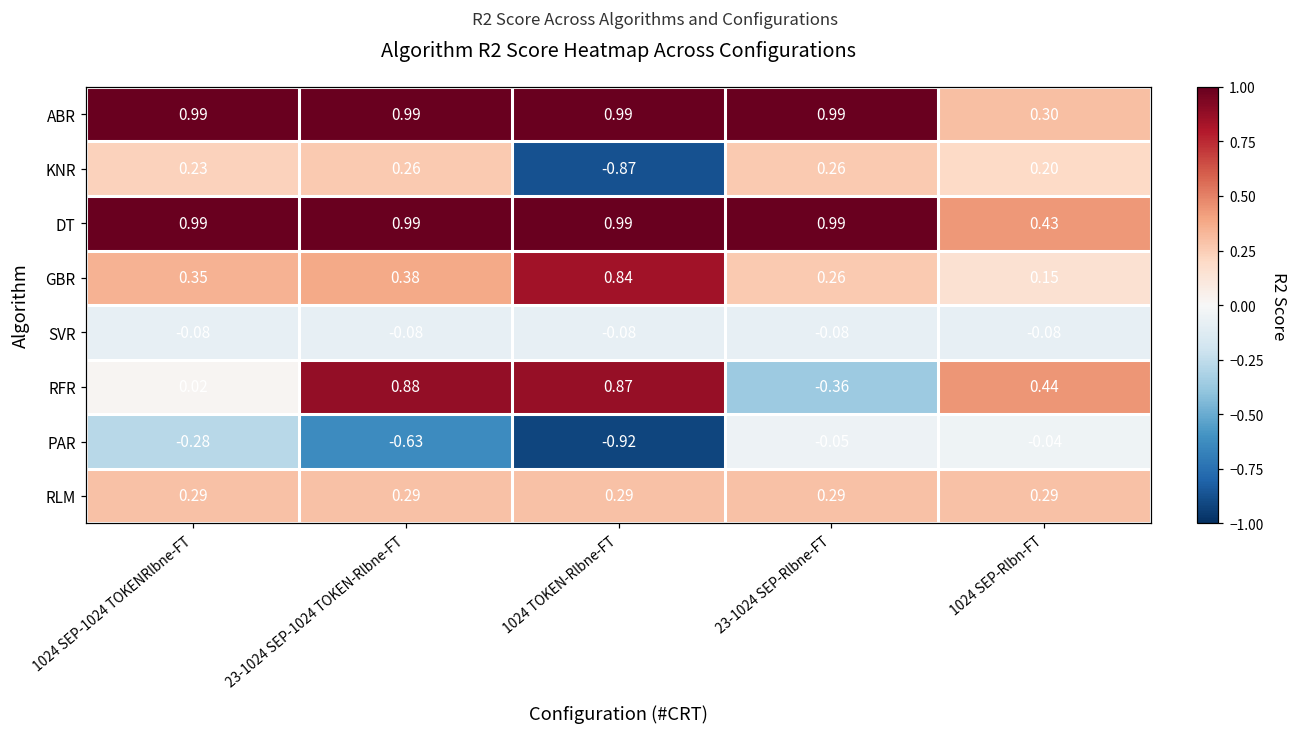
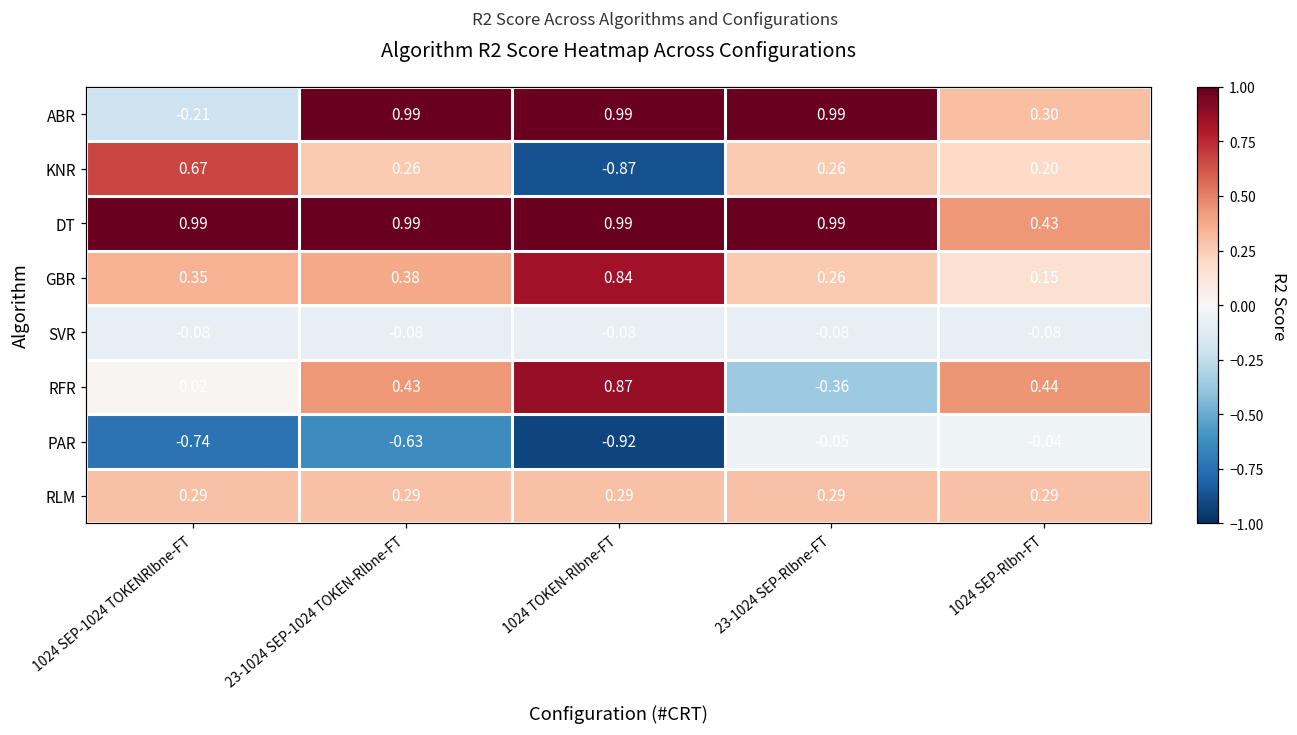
  {
    "ABR": {
-     "1024 SEP-1024 TOKENRlbne-FT": 0.99,
+     "1024 SEP-1024 TOKENRlbne-FT": -0.21,
      "23-1024 SEP-1024 TOKEN-Rlbne-FT": 0.99,
      "1024 TOKEN-Rlbne-FT": 0.99,
      "23-1024 SEP-Rlbne-FT": 0.99,
      "1024 SEP-Rlbn-FT": 0.30
    },
    "KNR": {
-     "1024 SEP-1024 TOKENRlbne-FT": 0.23,
+     "1024 SEP-1024 TOKENRlbne-FT": 0.67,
      "23-1024 SEP-1024 TOKEN-Rlbne-FT": 0.26,
      "1024 TOKEN-Rlbne-FT": -0.87,
      "23-1024 SEP-Rlbne-FT": 0.26,
      "1024 SEP-Rlbn-FT": 0.20
    },
    "DT": {
      "1024 SEP-1024 TOKENRlbne-FT": 0.99,
      "23-1024 SEP-1024 TOKEN-Rlbne-FT": 0.99,
      "1024 TOKEN-Rlbne-FT": 0.99,
      "23-1024 SEP-Rlbne-FT": 0.99,
      "1024 SEP-Rlbn-FT": 0.43
    },
    "GBR": {
      "1024 SEP-1024 TOKENRlbne-FT": 0.35,
      "23-1024 SEP-1024 TOKEN-Rlbne-FT": 0.38,
      "1024 TOKEN-Rlbne-FT": 0.84,
      "23-1024 SEP-Rlbne-FT": 0.26
    },
    "RFR": {
-     "23-1024 SEP-1024 TOKEN-Rlbne-FT": 0.88,
+     "23-1024 SEP-1024 TOKEN-Rlbne-FT": 0.43,
      "1024 TOKEN-Rlbne-FT": 0.87,
      "23-1024 SEP-Rlbne-FT": -0.36,
      "1024 SEP-Rlbn-FT": 0.44
    },
    "PAR": {
-     "1024 SEP-1024 TOKENRlbne-FT": -0.28,
+     "1024 SEP-1024 TOKENRlbne-FT": -0.74,
      "23-1024 SEP-1024 TOKEN-Rlbne-FT": -0.63,
      "1024 TOKEN-Rlbne-FT": -0.92
    },
    "RLM": {
      "1024 SEP-1024 TOKENRlbne-FT": 0.29,
      "23-1024 SEP-1024 TOKEN-Rlbne-FT": 0.29,
      "1024 TOKEN-Rlbne-FT": 0.29,
      "23-1024 SEP-Rlbne-FT": 0.29,
      "1024 SEP-Rlbn-FT": 0.29
    }
  }
